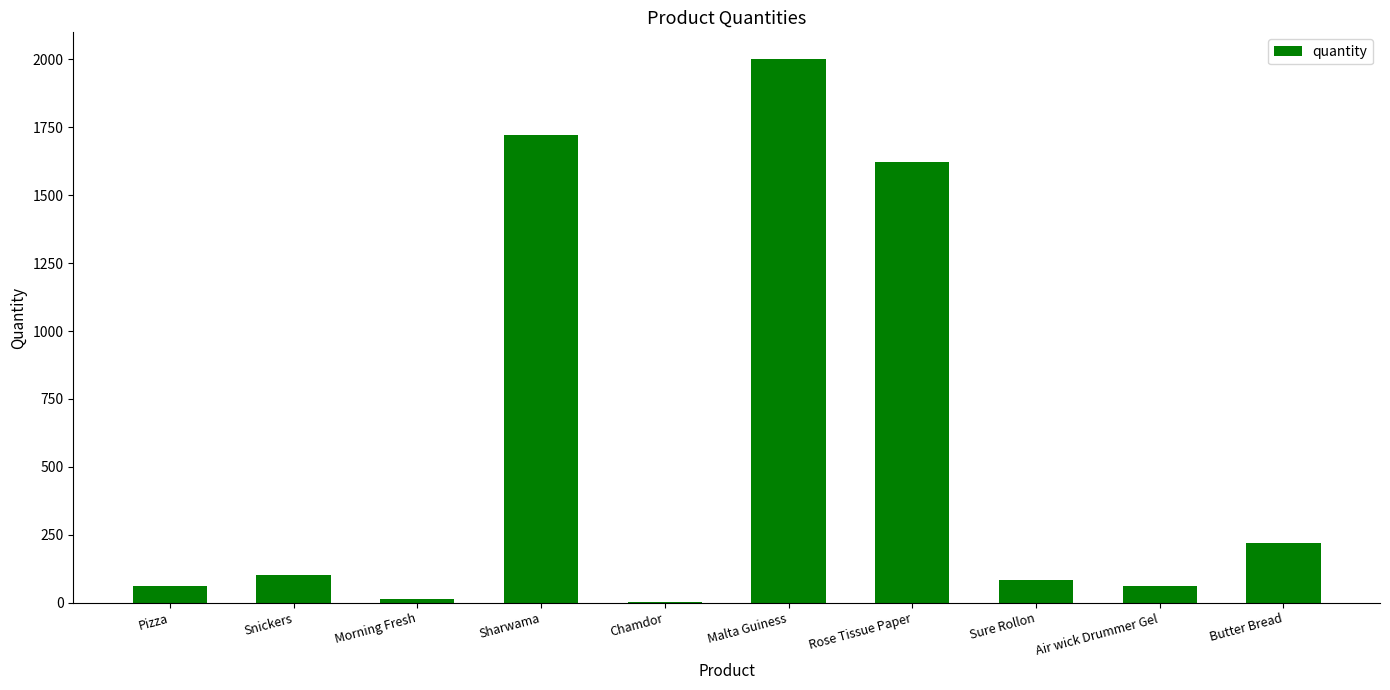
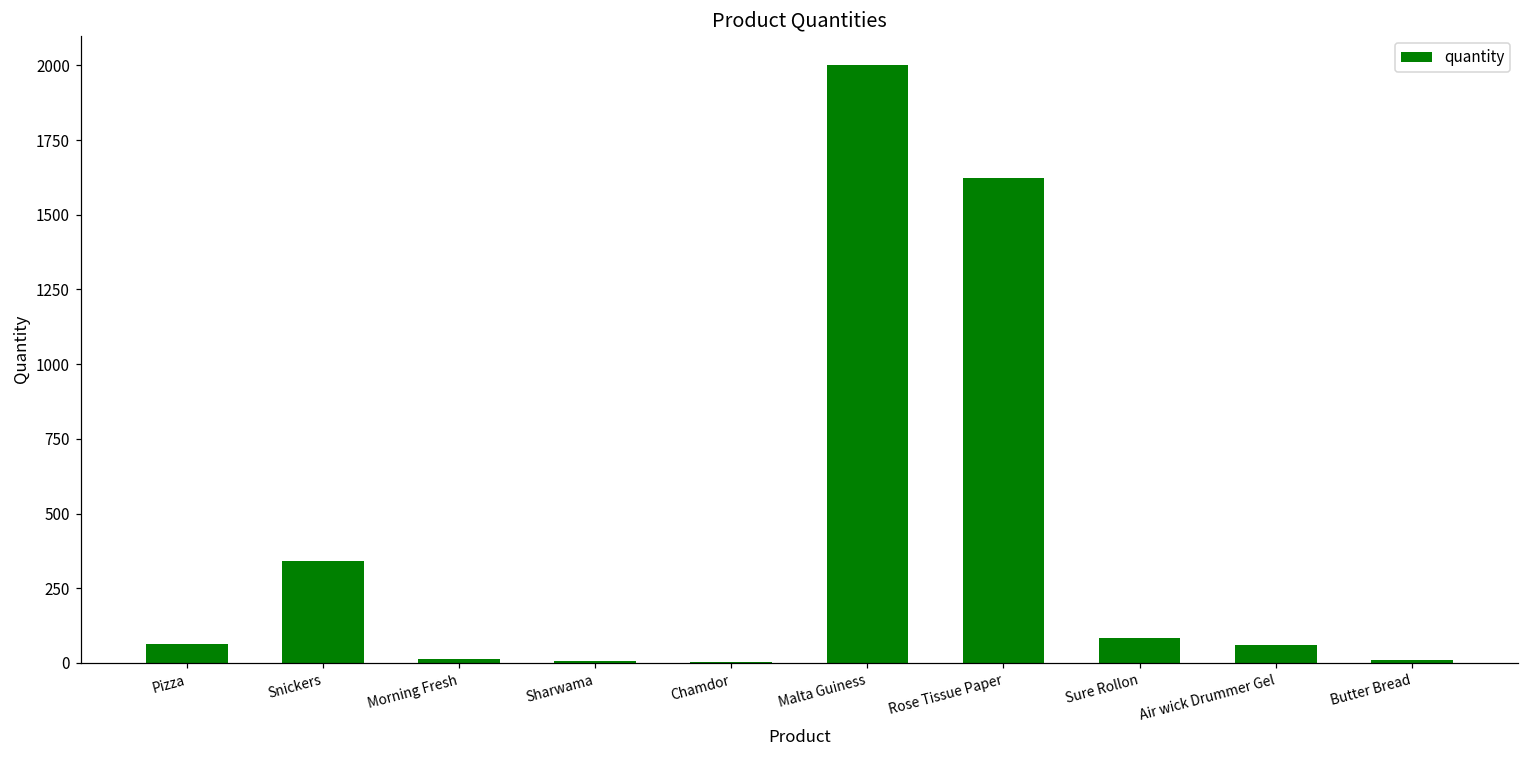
  {
    "Pizza": 60,
-   "Snickers": 100,
+   "Snickers": 340,
    "Morning Fresh": 10,
-   "Sharwama": 1720,
+   "Sharwama": 10,
    "Malta Guiness": 2000,
    "Rose Tissue Paper": 1620,
    "Sure Rollon": 80,
    "Air wick Drummer Gel": 60,
-   "Butter Bread": 220
+   "Butter Bread": 10
  }
